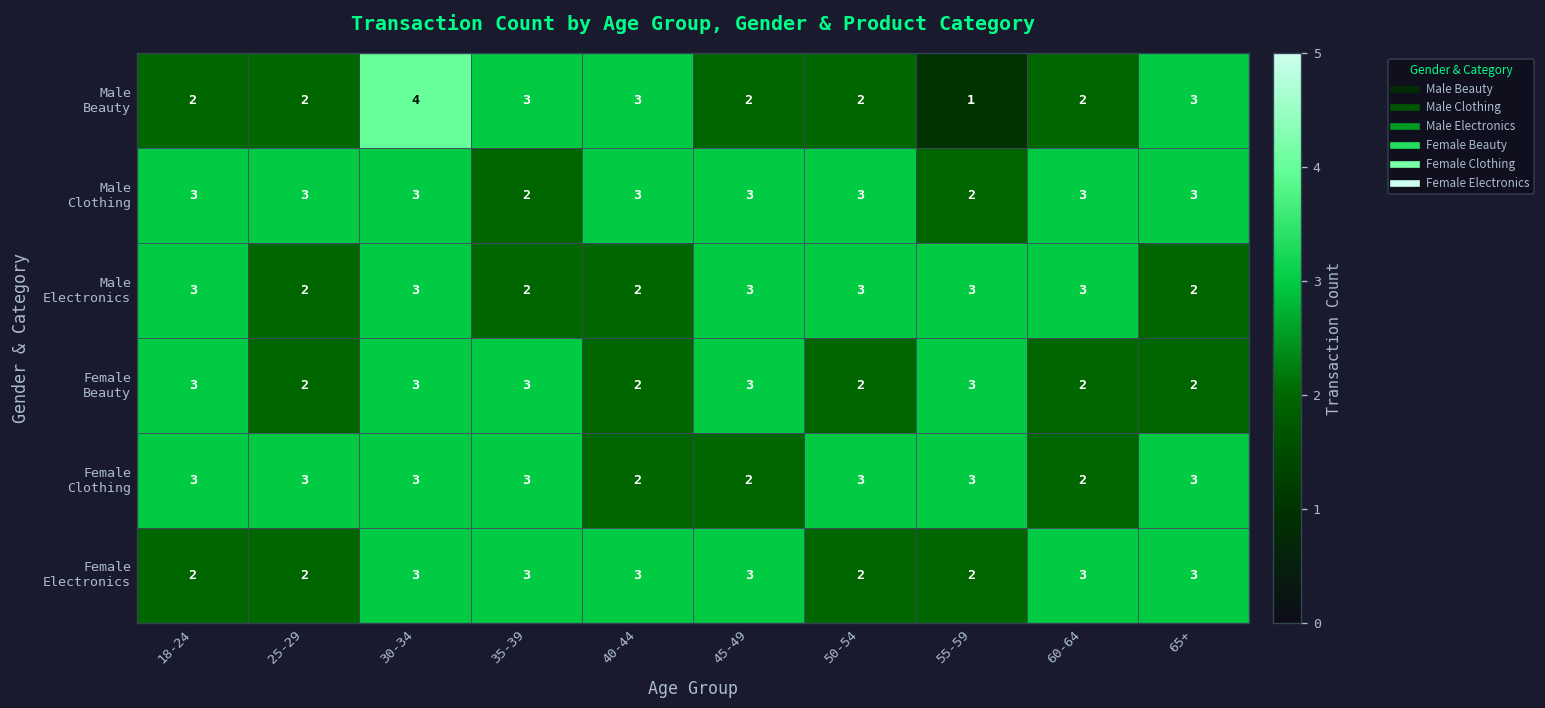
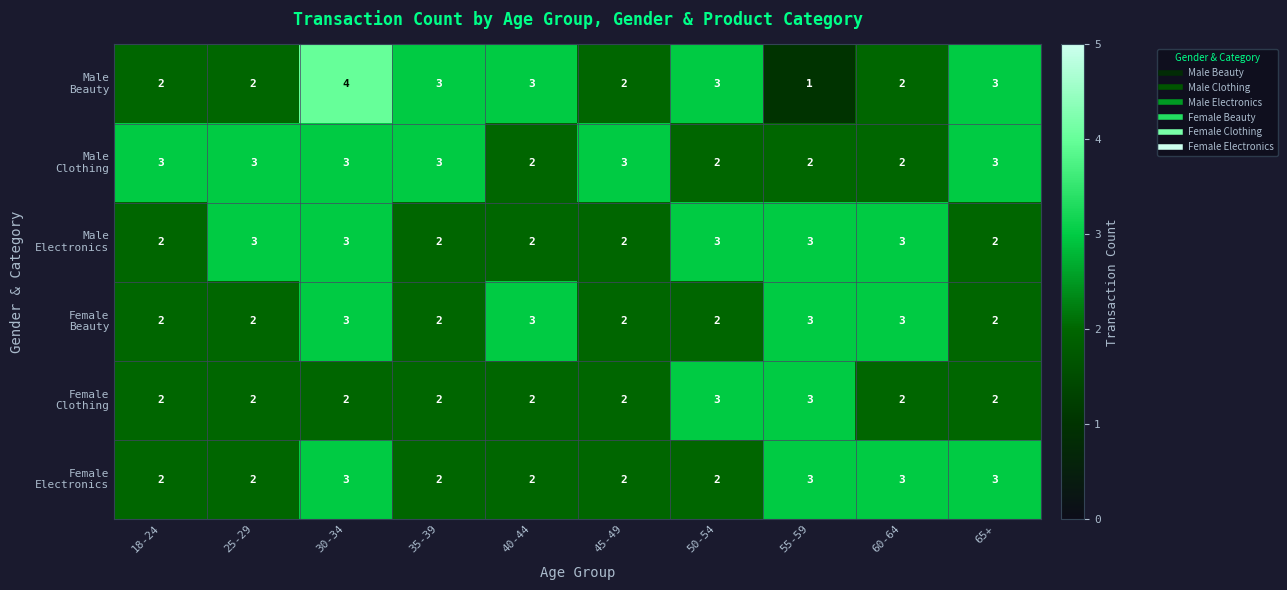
  {
    "Male Beauty": {
      "18-24": 2,
      "25-29": 2,
      "30-34": 4,
      "35-39": 3,
      "40-44": 3,
      "45-49": 2,
-     "50-54": 2,
+     "50-54": 3,
      "55-59": 1,
      "60-64": 2,
      "65+": 3
    },
    "Male Clothing": {
      "18-24": 3,
      "25-29": 3,
      "30-34": 3,
-     "35-39": 2,
-     "40-44": 3,
+     "35-39": 3,
+     "40-44": 2,
      "45-49": 3,
-     "50-54": 3,
+     "50-54": 2,
      "55-59": 2,
-     "60-64": 3,
+     "60-64": 2,
      "65+": 3
    },
    "Male Electronics": {
-     "18-24": 3,
-     "25-29": 2,
+     "18-24": 2,
+     "25-29": 3,
      "30-34": 3,
      "35-39": 2,
      "40-44": 2,
-     "45-49": 3,
+     "45-49": 2,
      "50-54": 3,
      "55-59": 3,
      "60-64": 3,
      "65+": 2
    },
    "Female Beauty": {
-     "18-24": 3,
+     "18-24": 2,
      "25-29": 2,
      "30-34": 3,
-     "35-39": 3,
-     "40-44": 2,
-     "45-49": 3,
+     "35-39": 2,
+     "40-44": 3,
+     "45-49": 2,
      "50-54": 2,
      "55-59": 3,
-     "60-64": 2,
+     "60-64": 3,
      "65+": 2
    },
    "Female Clothing": {
-     "18-24": 3,
-     "25-29": 3,
-     "30-34": 3,
-     "35-39": 3,
+     "18-24": 2,
+     "25-29": 2,
+     "30-34": 2,
+     "35-39": 2,
      "40-44": 2,
      "45-49": 2,
      "50-54": 3,
      "55-59": 3,
      "60-64": 2,
-     "65+": 3
+     "65+": 2
    },
    "Female Electronics": {
      "18-24": 2,
      "25-29": 2,
      "30-34": 3,
-     "35-39": 3,
-     "40-44": 3,
-     "45-49": 3,
+     "35-39": 2,
+     "40-44": 2,
+     "45-49": 2,
      "50-54": 2,
-     "55-59": 2,
+     "55-59": 3,
      "60-64": 3,
      "65+": 3
    }
  }
